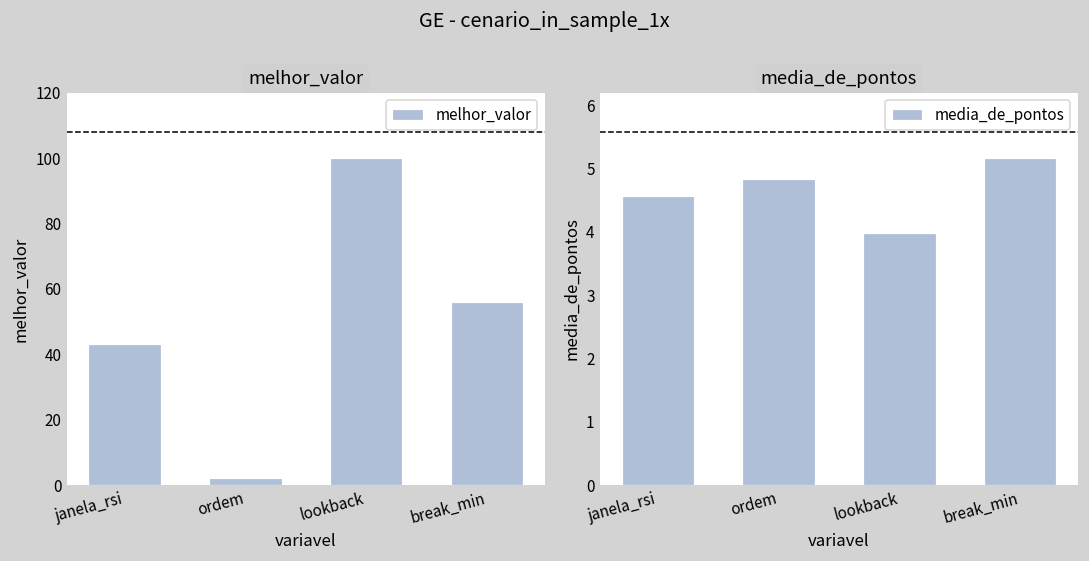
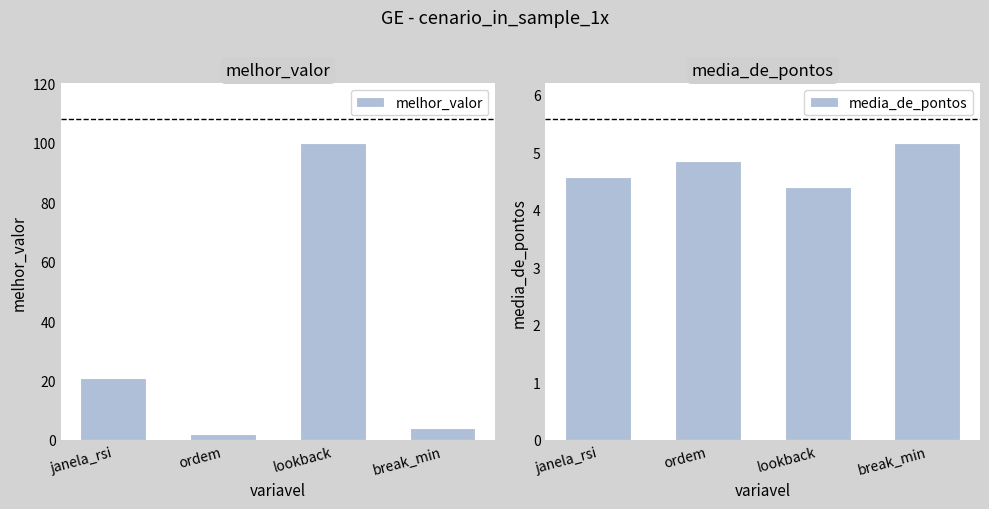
  {
    "melhor_valor": {
-     "janela_rsi": 43,
+     "janela_rsi": 21,
      "ordem": 2,
      "lookback": 100,
-     "break_min": 56
+     "break_min": 4
    },
    "media_de_pontos": {
      "janela_rsi": 4.6,
      "ordem": 4.8,
-     "lookback": 4.0,
+     "lookback": 4.4,
      "break_min": 5.2
    }
  }
